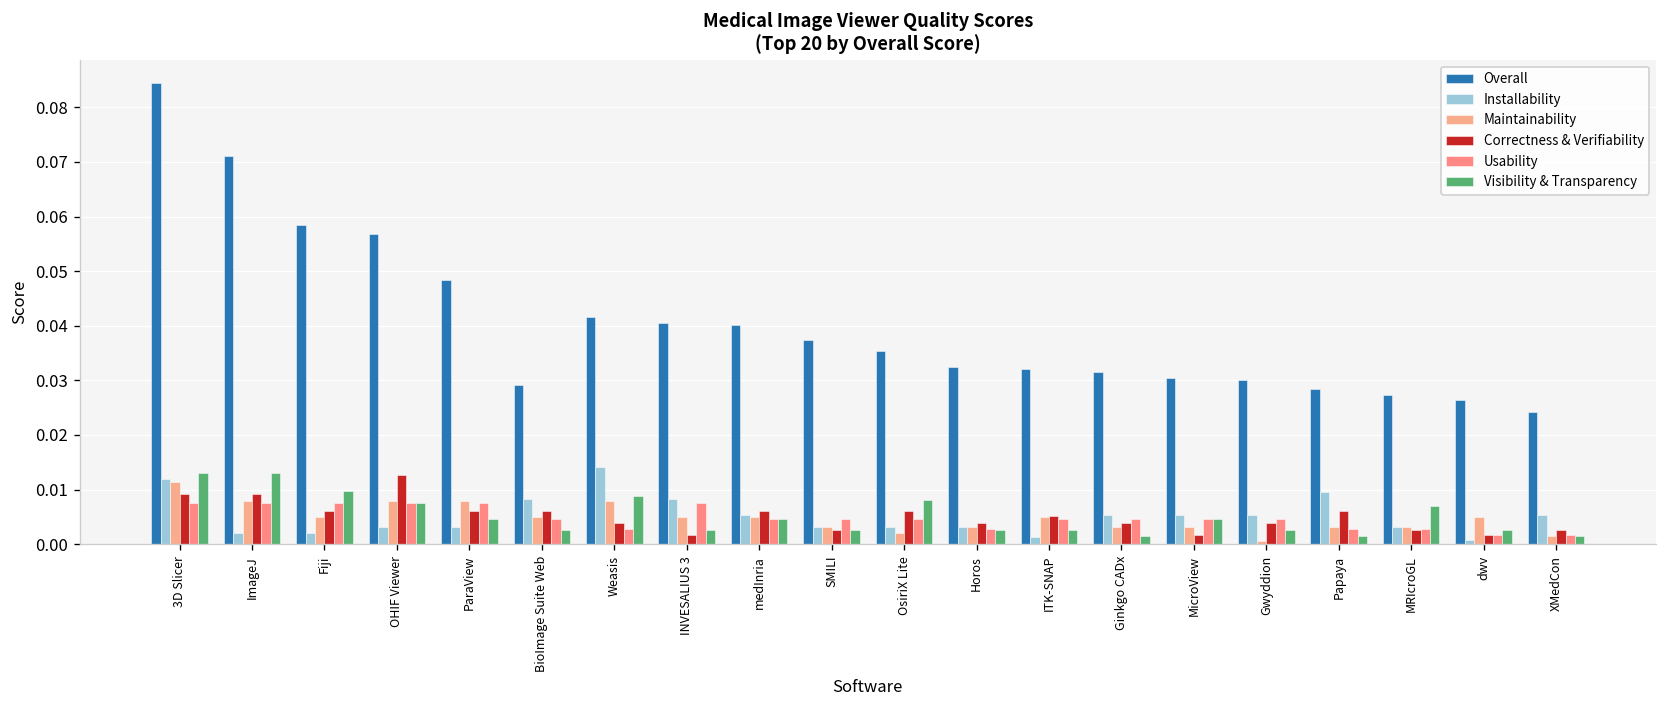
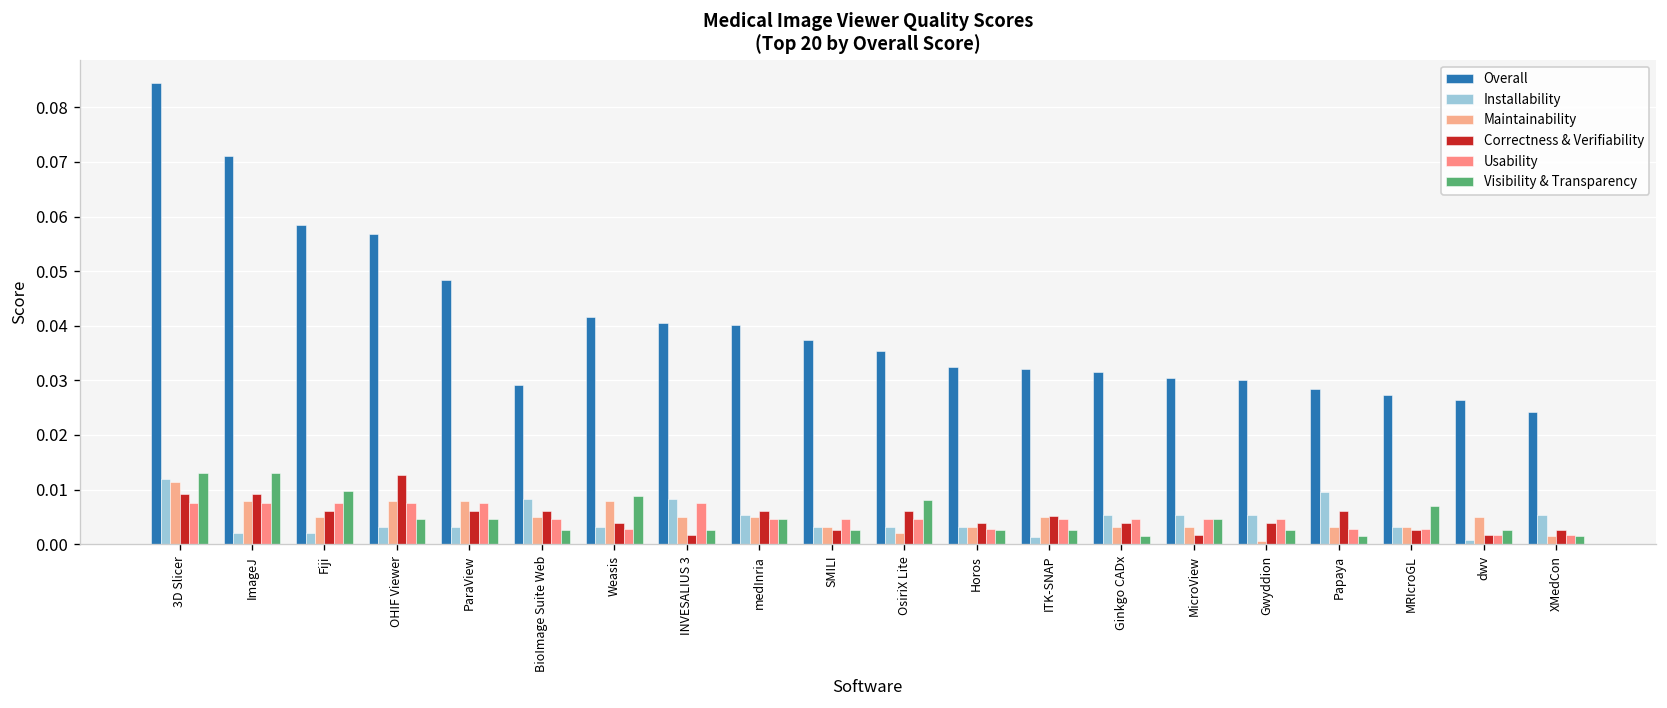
  {
    "Overall": {
      "3D Slicer": 0.084,
      "ImageJ": 0.071,
      "Fiji": 0.058,
      "OHIF Viewer": 0.057,
      "ParaView": 0.048,
      "BioImage Suite Web": 0.029,
      "Weasis": 0.042,
      "INVESALIUS 3": 0.040,
      "medInria": 0.040,
      "SMILI": 0.037,
      "OsiriX Lite": 0.035,
      "Horos": 0.033,
      "ITK-SNAP": 0.032,
      "Ginkgo CADx": 0.032,
      "MicroView": 0.030,
      "Gwyddion": 0.030,
      "Papaya": 0.028,
      "MRIcroGL": 0.027,
      "dwv": 0.026,
      "XMedCon": 0.024
    },
    "Installability": {
      "3D Slicer": 0.012,
      "ImageJ": 0.002,
      "Fiji": 0.002,
      "OHIF Viewer": 0.003,
      "ParaView": 0.003,
      "BioImage Suite Web": 0.008,
-     "Weasis": 0.014,
+     "Weasis": 0.003,
      "INVESALIUS 3": 0.008,
      "medInria": 0.005,
      "SMILI": 0.003,
      "OsiriX Lite": 0.003,
      "Horos": 0.003,
      "ITK-SNAP": 0.001,
      "Ginkgo CADx": 0.005,
      "MicroView": 0.005,
      "Gwyddion": 0.005,
      "Papaya": 0.010,
      "MRIcroGL": 0.003,
      "dwv": 0.001,
      "XMedCon": 0.005
    },
    "Correctness & Verifiability": {
      "3D Slicer": 0.009,
      "ImageJ": 0.009,
      "Fiji": 0.006,
      "OHIF Viewer": 0.013,
      "ParaView": 0.006,
      "BioImage Suite Web": 0.006,
      "Weasis": 0.004,
      "INVESALIUS 3": 0.002,
      "medInria": 0.006,
      "SMILI": 0.003,
      "OsiriX Lite": 0.006,
      "Horos": 0.004,
      "ITK-SNAP": 0.005,
      "Ginkgo CADx": 0.004,
      "MicroView": 0.002,
      "Gwyddion": 0.004,
      "Papaya": 0.006,
      "MRIcroGL": 0.003,
      "dwv": 0.002,
      "XMedCon": 0.003
    },
    "Visibility & Transparency": {
      "3D Slicer": 0.013,
      "ImageJ": 0.013,
      "Fiji": 0.010,
-     "OHIF Viewer": 0.008,
+     "OHIF Viewer": 0.005,
      "ParaView": 0.005,
      "BioImage Suite Web": 0.003,
      "Weasis": 0.009,
      "INVESALIUS 3": 0.003,
      "medInria": 0.005,
      "SMILI": 0.003,
      "OsiriX Lite": 0.008,
      "Horos": 0.003,
      "ITK-SNAP": 0.003,
      "Ginkgo CADx": 0.001,
      "MicroView": 0.005,
      "Gwyddion": 0.003,
      "Papaya": 0.001,
      "MRIcroGL": 0.007,
      "dwv": 0.003,
      "XMedCon": 0.001
    }
  }
